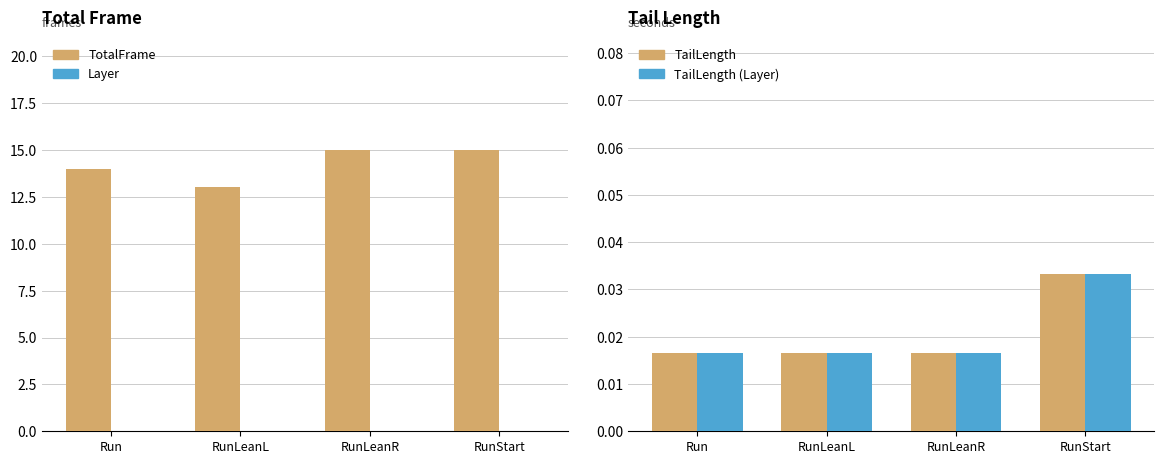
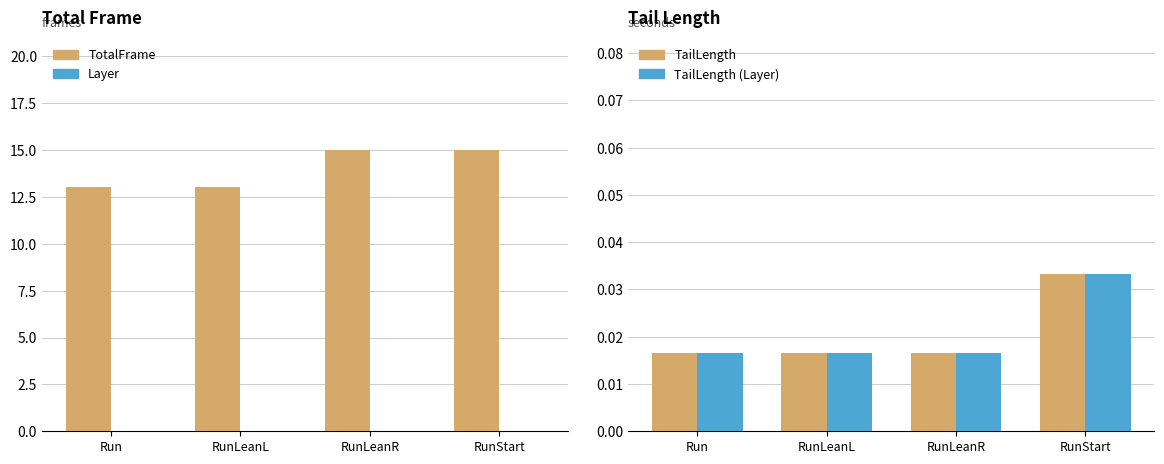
  {
    "Total Frame": {
      "TotalFrame": {
-       "Run": 14,
+       "Run": 13,
        "RunLeanL": 13,
        "RunLeanR": 15,
        "RunStart": 15
      },
      "Layer": {
        "Run": 0,
        "RunLeanL": 0,
        "RunLeanR": 0,
        "RunStart": 0
      }
    }
  }
